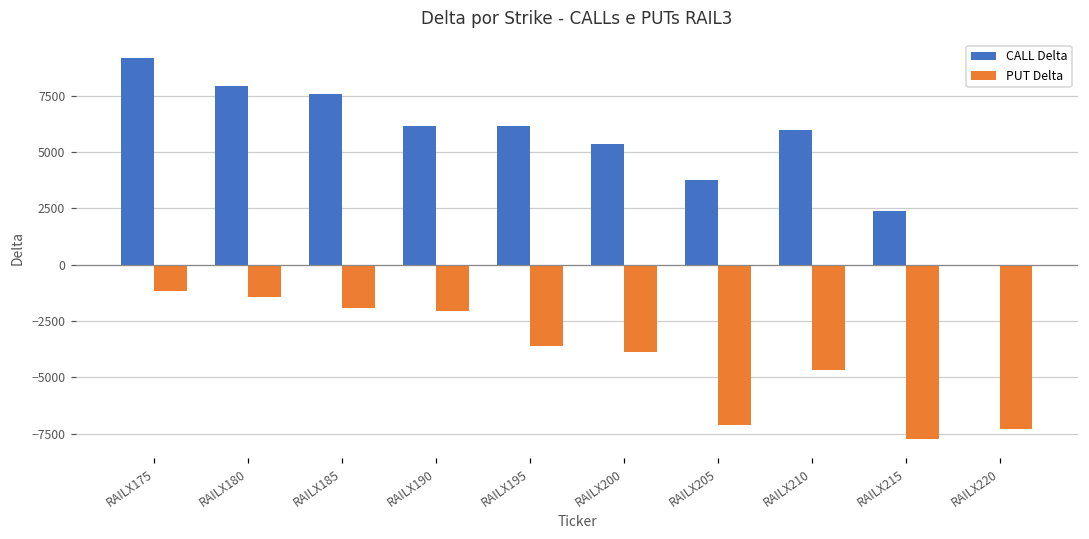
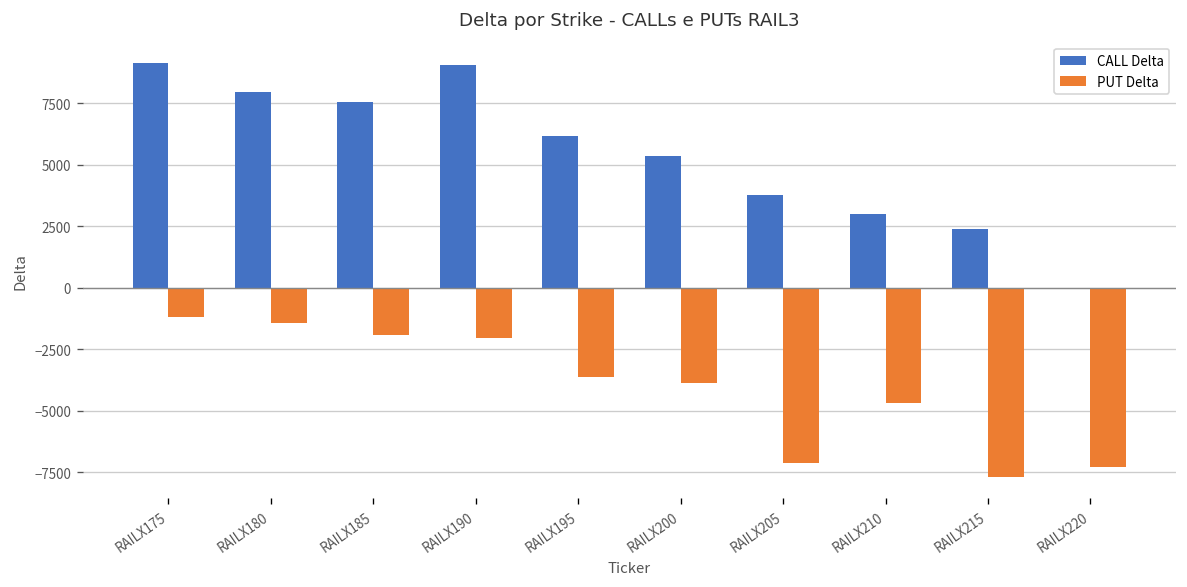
  {
    "CALL Delta": {
      "RAILX175": 9200,
      "RAILX180": 7900,
      "RAILX185": 7600,
-     "RAILX190": 6100,
+     "RAILX190": 9100,
      "RAILX195": 6200,
      "RAILX200": 5400,
      "RAILX205": 3800,
-     "RAILX210": 6000,
+     "RAILX210": 3000,
      "RAILX215": 2400,
      "RAILX220": 0
    },
    "PUT Delta": {
      "RAILX175": -1200,
      "RAILX180": -1400,
      "RAILX185": -1900,
      "RAILX190": -2100,
      "RAILX195": -3600,
      "RAILX200": -3900,
      "RAILX205": -7100,
      "RAILX210": -4700,
      "RAILX215": -7700,
      "RAILX220": -7300
    }
  }
